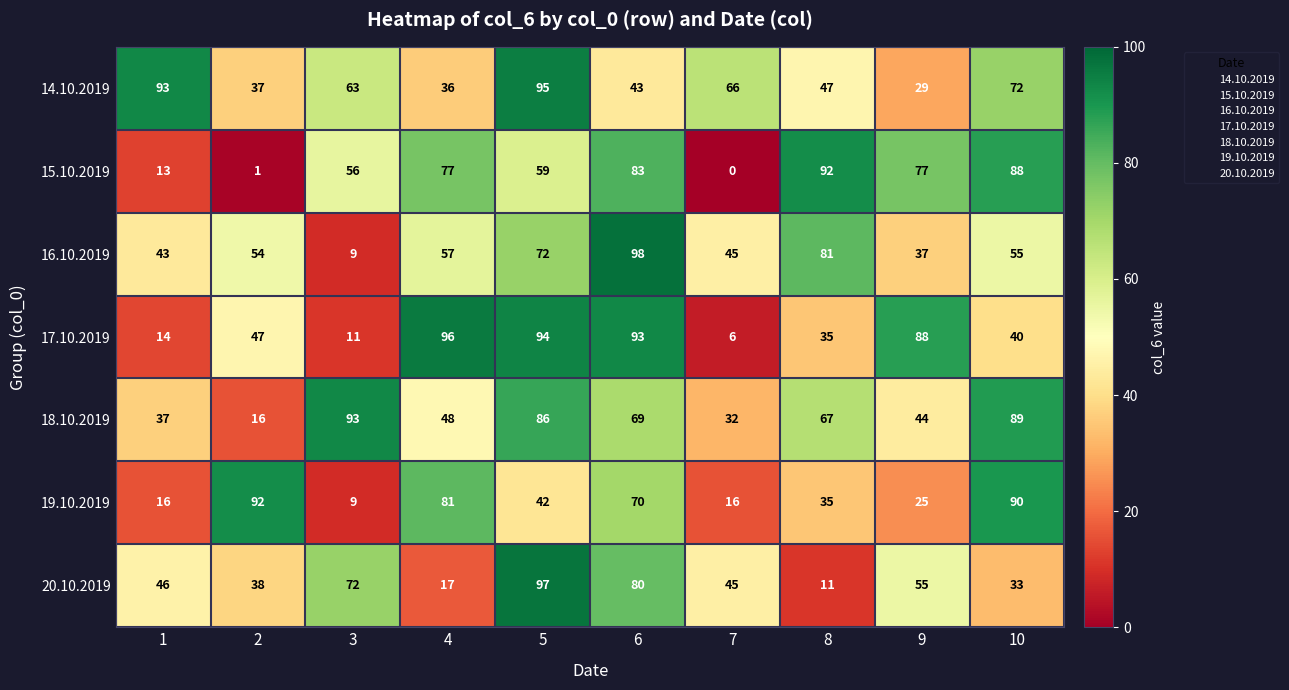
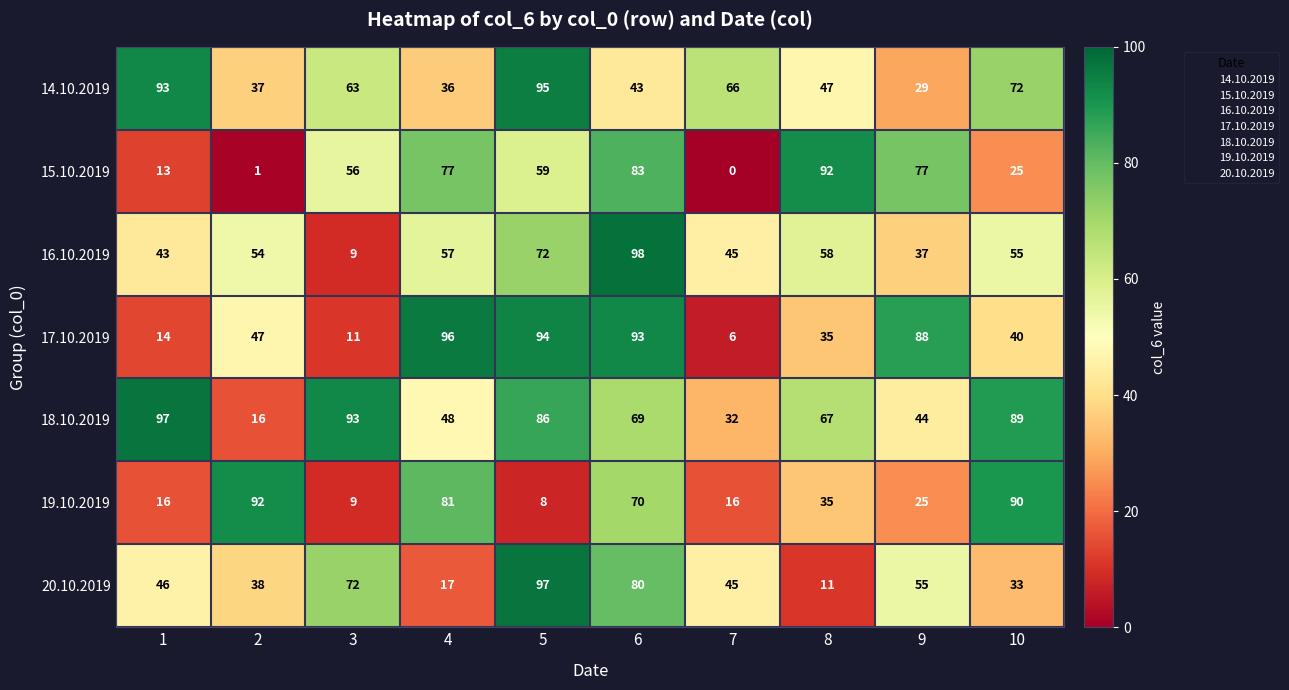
  {
    "14.10.2019": {
      "1": 93,
      "2": 37,
      "3": 63,
      "4": 36,
      "5": 95,
      "6": 43,
      "7": 66,
      "8": 47,
      "9": 29,
      "10": 72
    },
    "15.10.2019": {
      "1": 13,
      "2": 1,
      "3": 56,
      "4": 77,
      "5": 59,
      "6": 83,
      "7": 0,
      "8": 92,
      "9": 77,
-     "10": 88
+     "10": 25
    },
    "16.10.2019": {
      "1": 43,
      "2": 54,
      "3": 9,
      "4": 57,
      "5": 72,
      "6": 98,
      "7": 45,
-     "8": 81,
+     "8": 58,
      "9": 37,
      "10": 55
    },
    "17.10.2019": {
      "1": 14,
      "2": 47,
      "3": 11,
      "4": 96,
      "5": 94,
      "6": 93,
      "7": 6,
      "8": 35,
      "9": 88,
      "10": 40
    },
    "18.10.2019": {
-     "1": 37,
+     "1": 97,
      "2": 16,
      "3": 93,
      "4": 48,
      "5": 86,
      "6": 69,
      "7": 32,
      "8": 67,
      "9": 44,
      "10": 89
    },
    "19.10.2019": {
      "1": 16,
      "2": 92,
      "3": 9,
      "4": 81,
-     "5": 42,
+     "5": 8,
      "6": 70,
      "7": 16,
      "8": 35,
      "9": 25,
      "10": 90
    },
    "20.10.2019": {
      "1": 46,
      "2": 38,
      "3": 72,
      "4": 17,
      "5": 97,
      "6": 80,
      "7": 45,
      "8": 11,
      "9": 55,
      "10": 33
    }
  }
